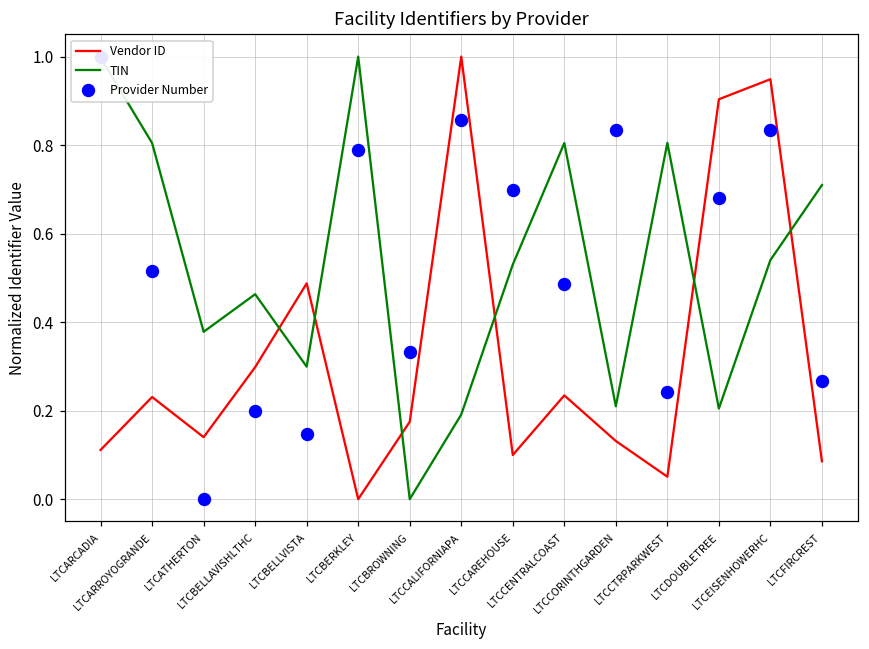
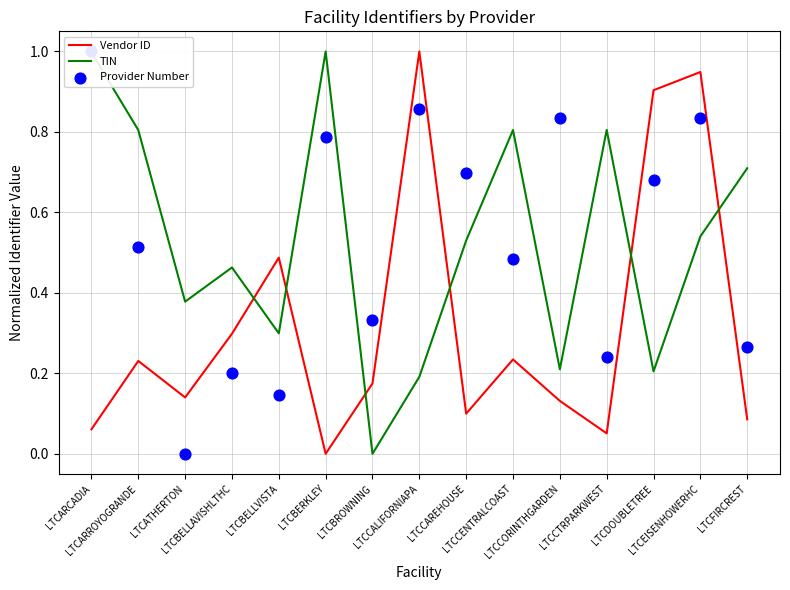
  {
    "Vendor ID": {
-     "LTCARCADIA": 0.11,
+     "LTCARCADIA": 0.06,
      "LTCARROYOGRANDE": 0.23,
      "LTCATHERTON": 0.14,
      "LTCBELLAVISHLTHC": 0.30,
      "LTCBELLVISTA": 0.49,
      "LTCBERKLEY": 0.00,
      "LTCBROWNING": 0.17,
      "LTCCALIFORNIAPA": 1.00,
      "LTCCAREHOUSE": 0.10,
      "LTCCENTRALCOAST": 0.23,
      "LTCCORINTHGARDEN": 0.13,
      "LTCCTRPARKWEST": 0.05,
      "LTCDOUBLETREE": 0.90,
      "LTCEISENHOWERHC": 0.95,
      "LTCFIRCREST": 0.09
    },
    "TIN": {
      "LTCARROYOGRANDE": 0.80,
      "LTCATHERTON": 0.38,
      "LTCBELLAVISHLTHC": 0.46,
      "LTCBELLVISTA": 0.30,
      "LTCBERKLEY": 1.00,
      "LTCBROWNING": 0.00,
      "LTCCALIFORNIAPA": 0.19,
      "LTCCAREHOUSE": 0.53,
      "LTCCENTRALCOAST": 0.80,
      "LTCCORINTHGARDEN": 0.21,
      "LTCCTRPARKWEST": 0.81,
      "LTCDOUBLETREE": 0.20,
      "LTCEISENHOWERHC": 0.54,
      "LTCFIRCREST": 0.71
    }
  }
